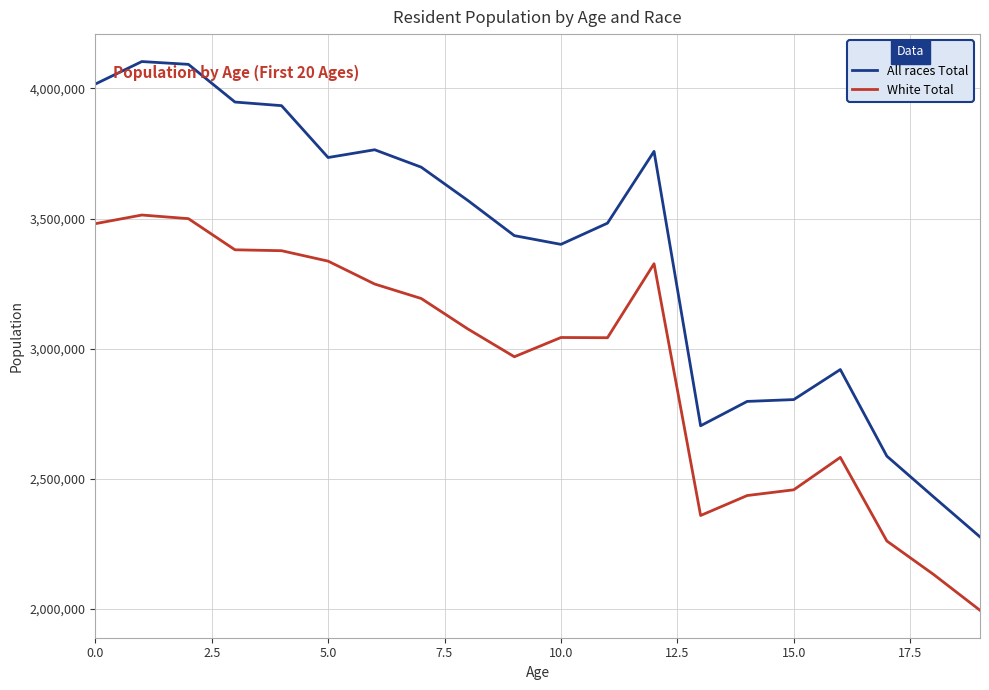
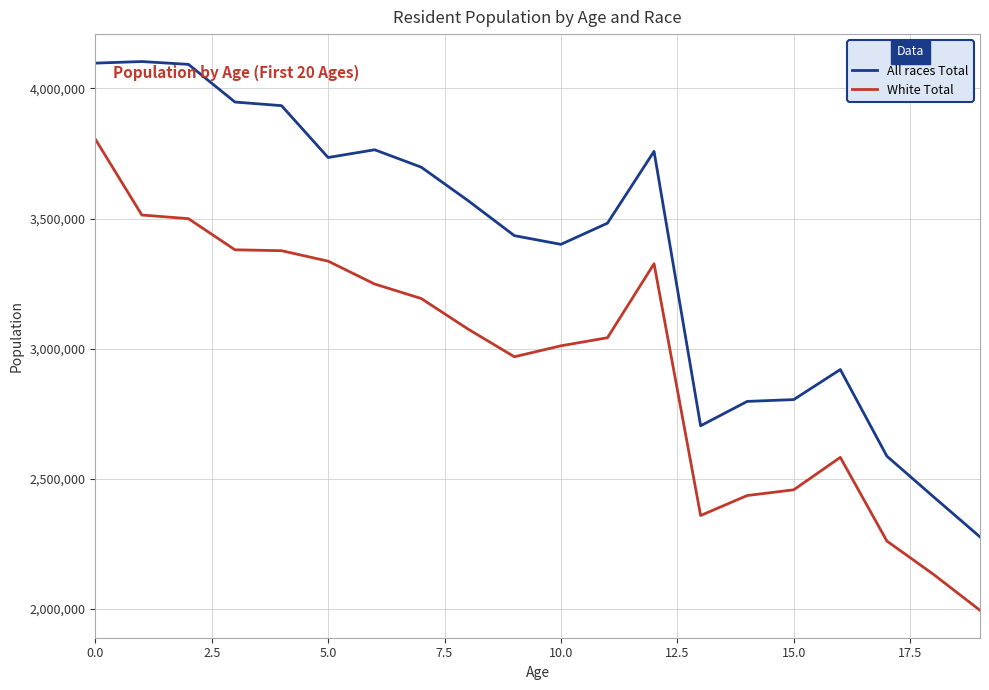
  {
    "All races Total": {
-     "0.0": "4,020,000",
+     "0.0": "4,100,000",
      "5.0": "3,730,000",
      "10.0": "3,400,000",
      "15.0": "2,800,000"
    },
    "White Total": {
-     "0.0": "3,480,000",
+     "0.0": "3,810,000",
      "5.0": "3,340,000",
-     "10.0": "3,040,000",
+     "10.0": "3,010,000",
      "15.0": "2,460,000"
    }
  }
